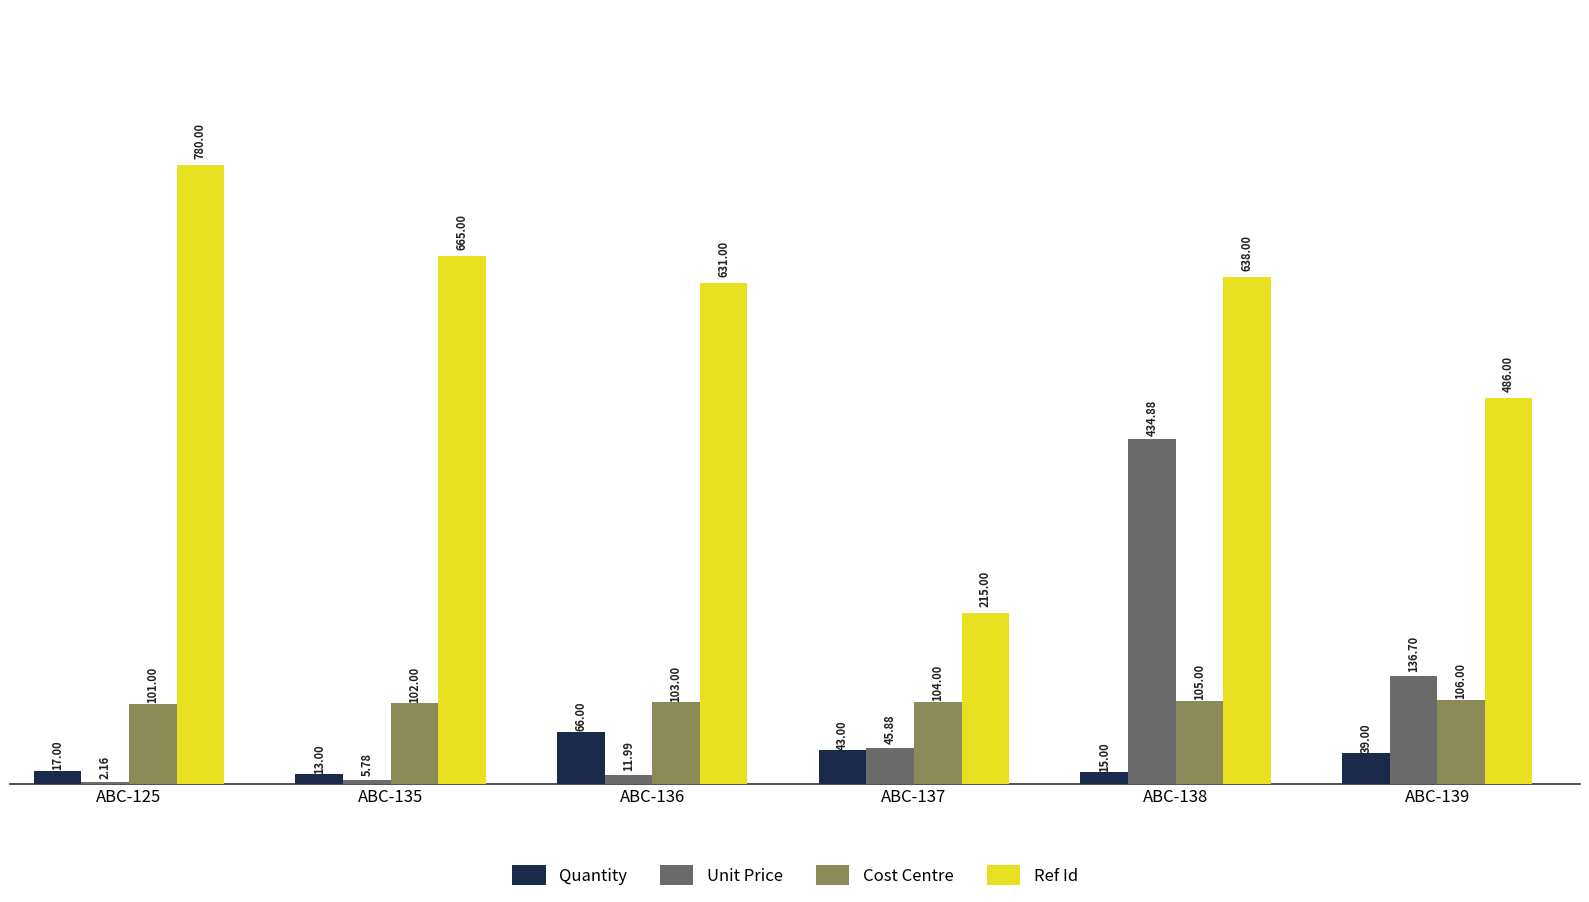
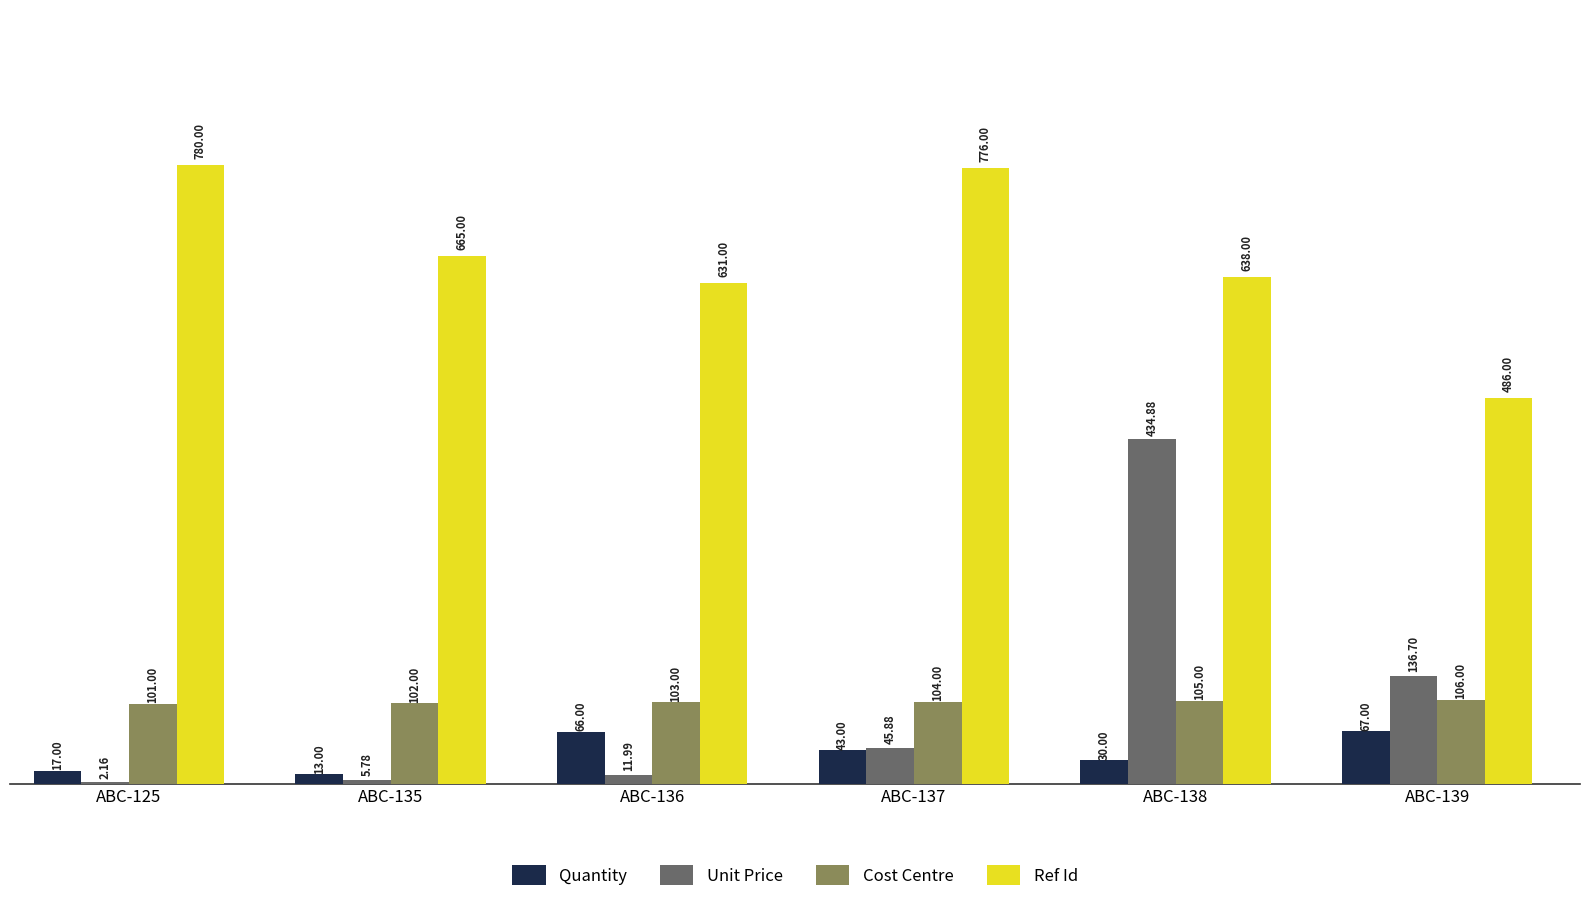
  {
    "Quantity": {
      "ABC-125": 17.00,
      "ABC-135": 13.00,
      "ABC-136": 66.00,
      "ABC-137": 43.00,
-     "ABC-138": 15.00,
-     "ABC-139": 39.00
+     "ABC-138": 30.00,
+     "ABC-139": 67.00
    },
    "Ref Id": {
      "ABC-125": 780.00,
      "ABC-135": 665.00,
      "ABC-136": 631.00,
-     "ABC-137": 215.00,
+     "ABC-137": 776.00,
      "ABC-138": 638.00,
      "ABC-139": 486.00
    }
  }
